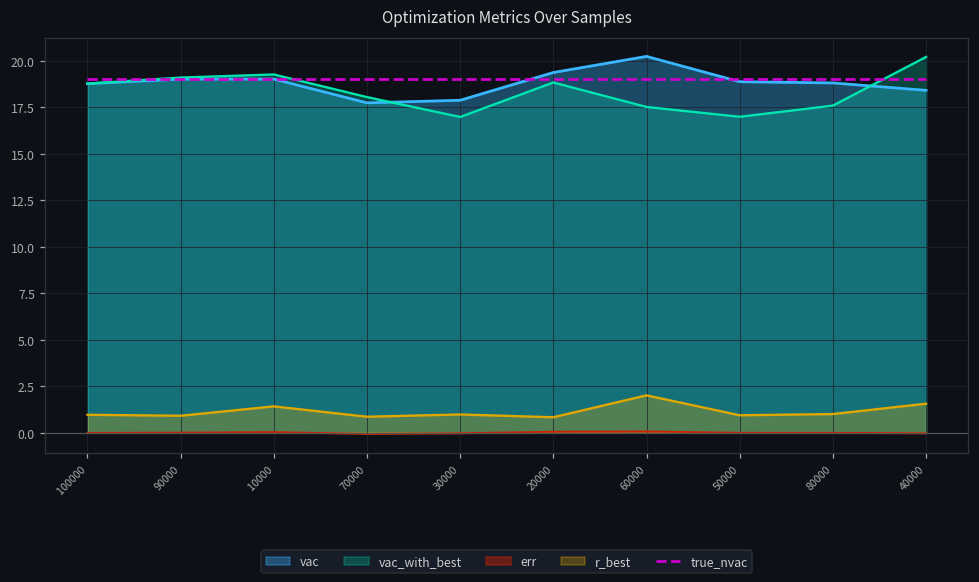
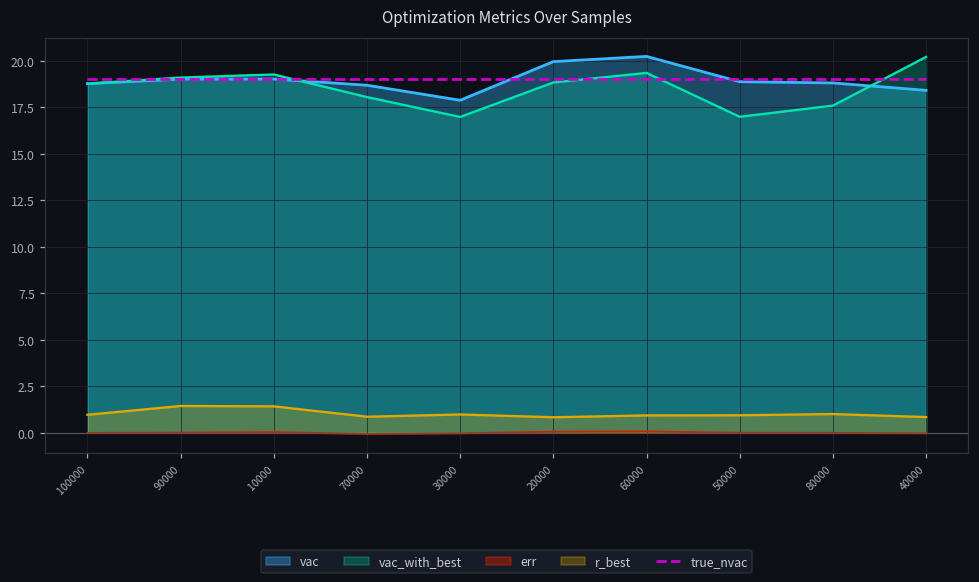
  {
    "vac": {
-     "70000": 17.7,
+     "70000": 18.7,
      "30000": 17.9,
-     "20000": 19.4,
+     "20000": 19.9,
      "60000": 20.2,
      "80000": 18.8,
      "40000": 18.4
    },
    "vac_with_best": {
      "10000": 19.3,
      "70000": 18.0,
      "30000": 17.0,
      "20000": 18.8,
-     "60000": 17.5,
+     "60000": 19.3,
      "50000": 17.0,
      "80000": 17.6,
      "40000": 20.2
    },
    "r_best": {
      "100000": 1.0,
-     "90000": 0.9,
+     "90000": 1.4,
      "10000": 1.4,
      "70000": 0.9,
      "30000": 1.0,
      "20000": 0.8,
-     "60000": 2.0,
+     "60000": 0.9,
      "50000": 0.9,
      "80000": 1.0,
-     "40000": 1.6
+     "40000": 0.8
    },
    "true_nvac": {
      "100000": 19.0,
      "70000": 19.0,
      "30000": 19.0,
      "20000": 19.0,
      "60000": 19.0,
      "80000": 19.0,
      "40000": 19.0
    }
  }
